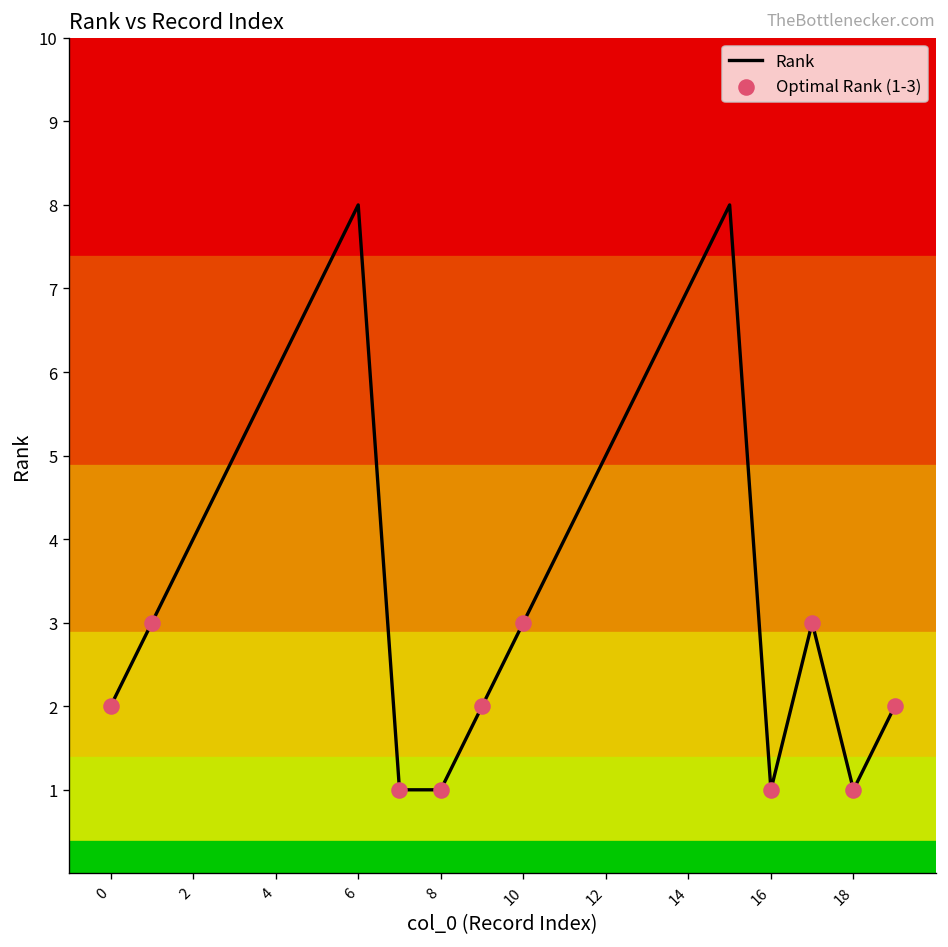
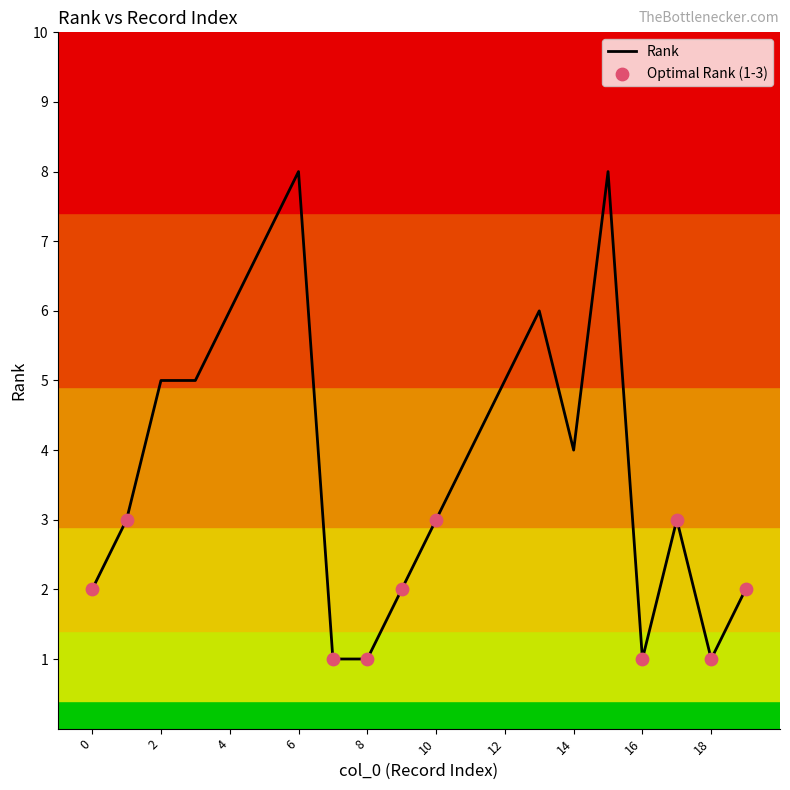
  {
    "Rank": {
-     "2": 4,
+     "2": 5,
      "4": 6,
      "6": 8,
      "12": 5,
-     "14": 7
+     "14": 4
    }
  }
